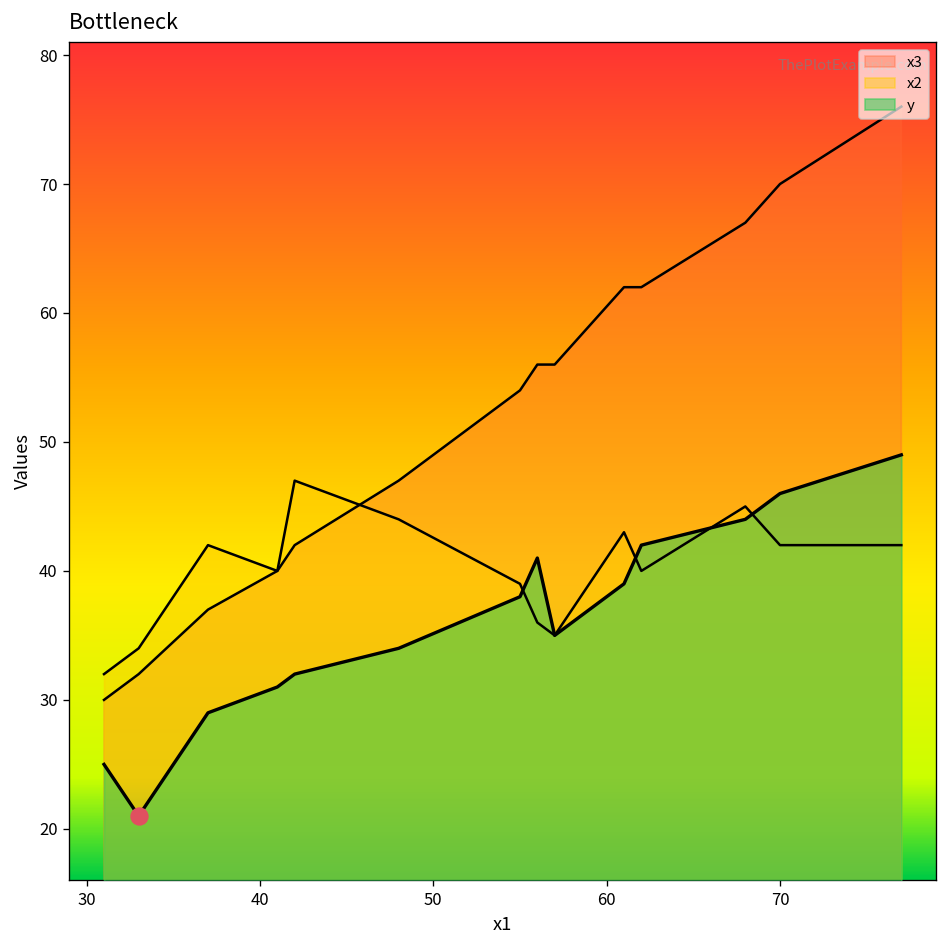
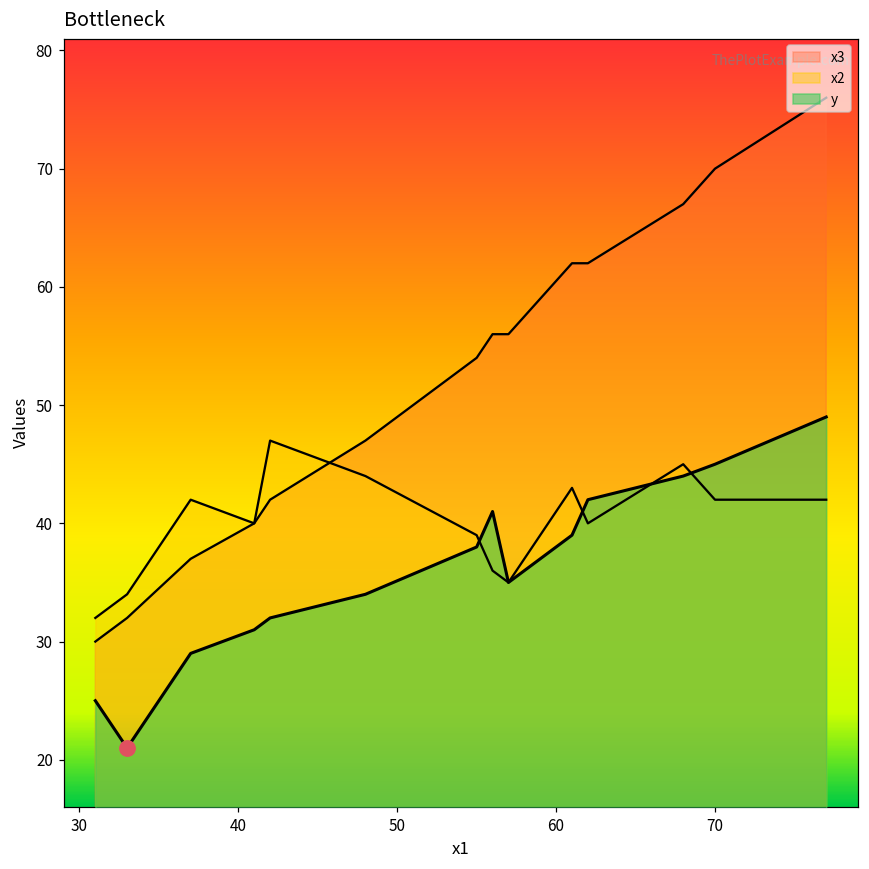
  {
    "x2": {
      "70": 42
    },
    "y": {
-     "70": 46
+     "70": 45
    }
  }
